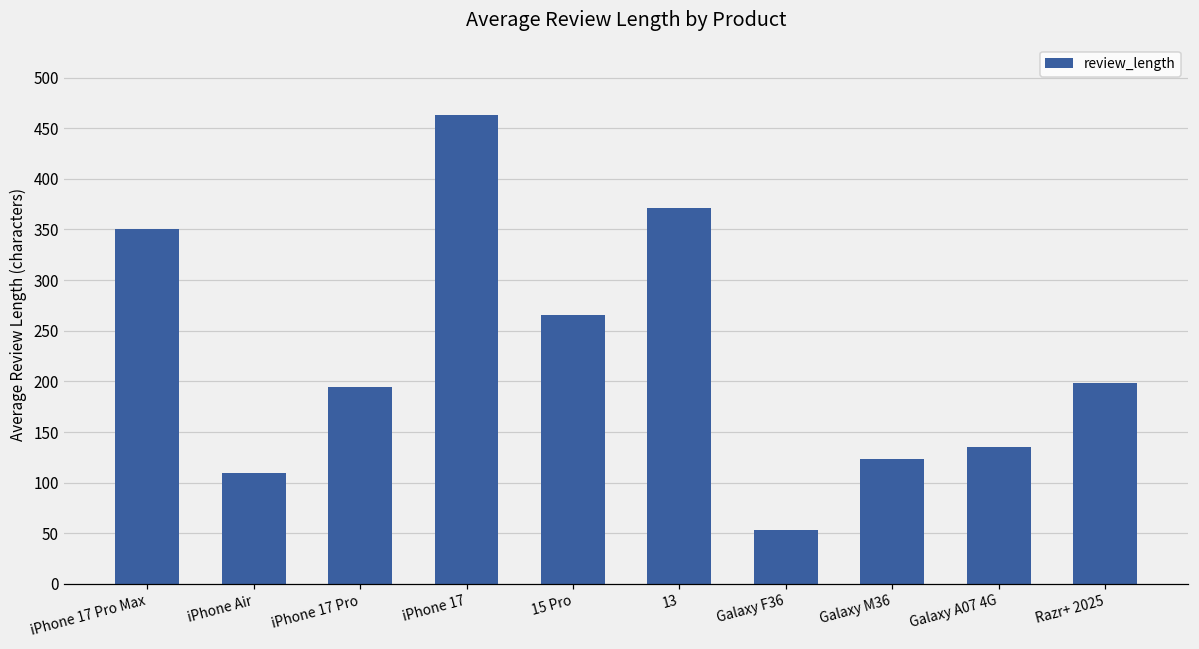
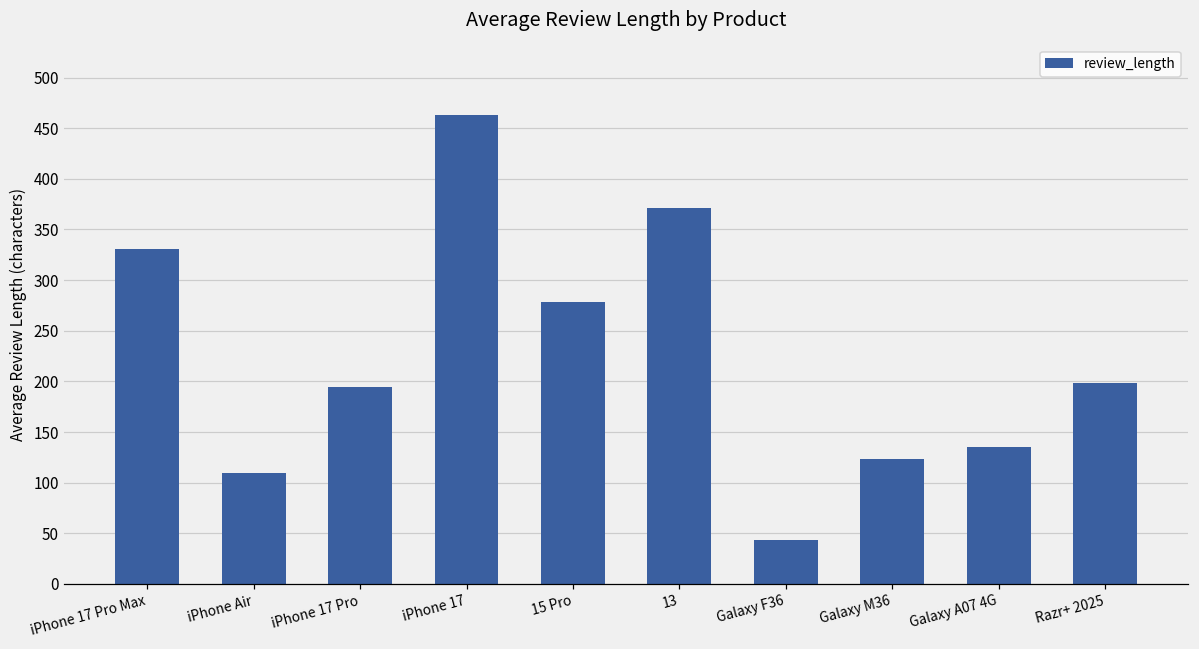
  {
-   "iPhone 17 Pro Max": 350,
+   "iPhone 17 Pro Max": 330,
    "iPhone Air": 110,
    "iPhone 17 Pro": 190,
    "iPhone 17": 460,
-   "15 Pro": 270,
+   "15 Pro": 280,
    "13": 370,
-   "Galaxy F36": 50,
+   "Galaxy F36": 40,
    "Galaxy M36": 120,
    "Galaxy A07 4G": 140,
    "Razr+ 2025": 200
  }
